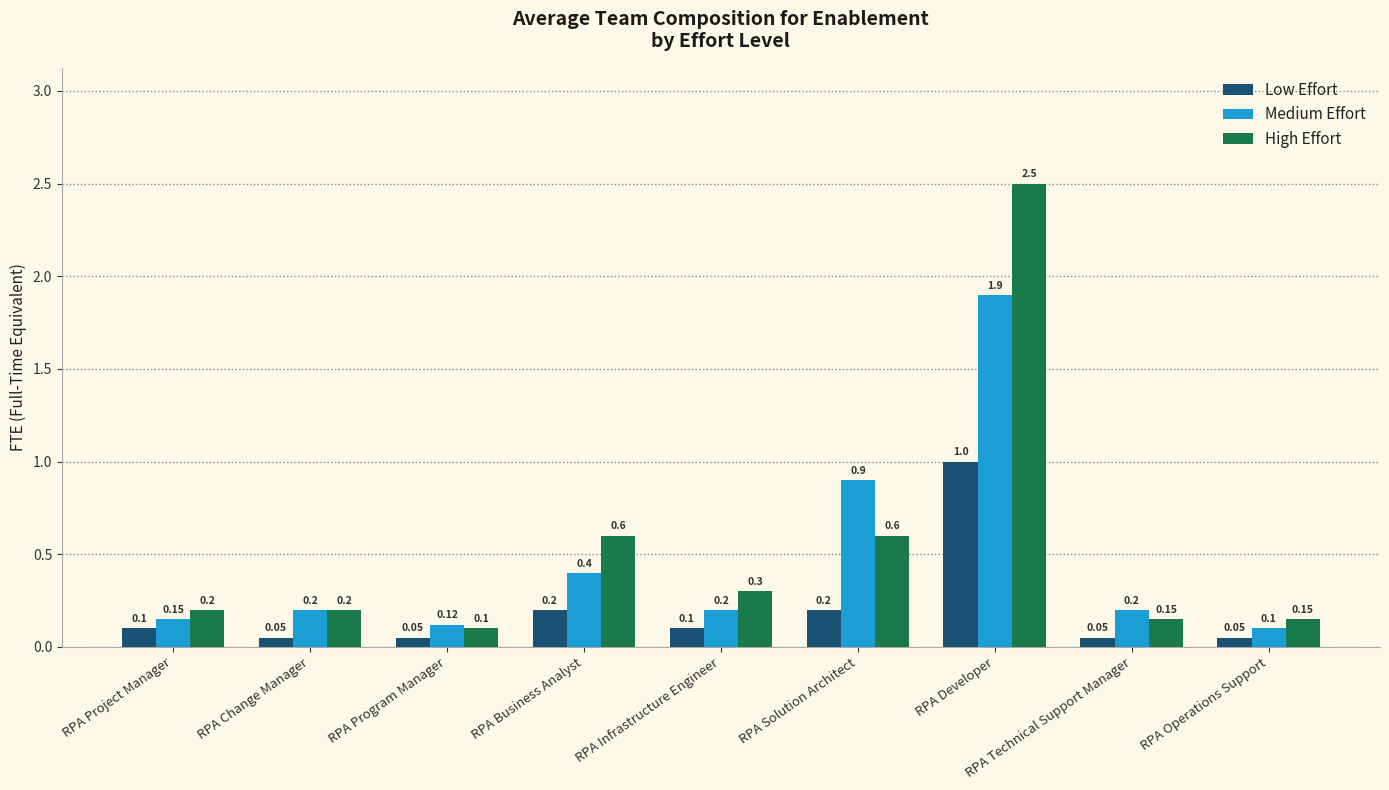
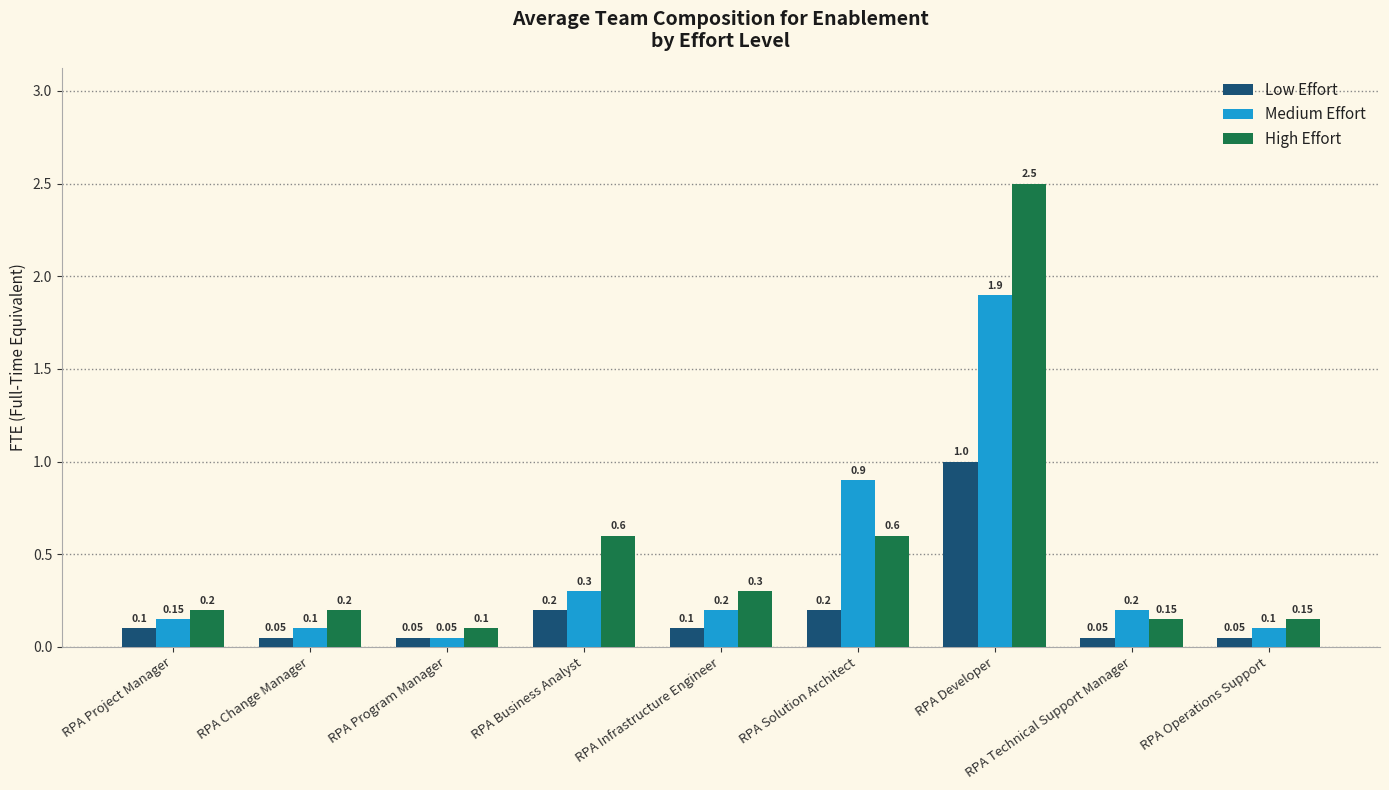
  {
    "Medium Effort": {
      "RPA Project Manager": 0.15,
-     "RPA Change Manager": 0.2,
-     "RPA Program Manager": 0.12,
-     "RPA Business Analyst": 0.4,
+     "RPA Change Manager": 0.1,
+     "RPA Program Manager": 0.05,
+     "RPA Business Analyst": 0.3,
      "RPA Infrastructure Engineer": 0.2,
      "RPA Solution Architect": 0.9,
      "RPA Developer": 1.9,
      "RPA Technical Support Manager": 0.2,
      "RPA Operations Support": 0.1
    }
  }
